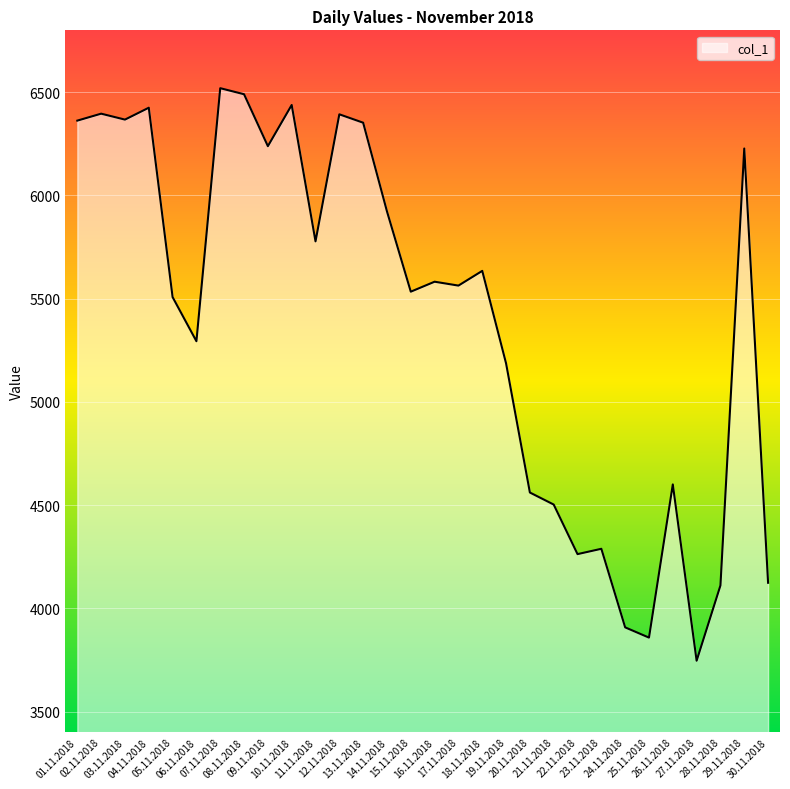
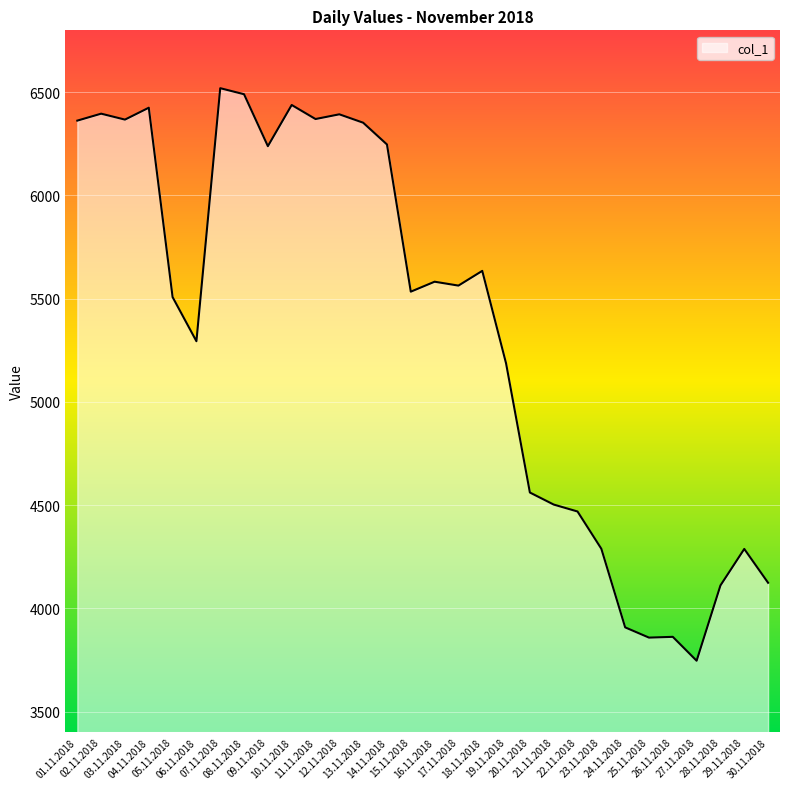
  {
    "01.11.2018": 6360,
    "02.11.2018": 6400,
    "03.11.2018": 6370,
    "04.11.2018": 6430,
    "05.11.2018": 5510,
    "06.11.2018": 5290,
    "07.11.2018": 6520,
    "08.11.2018": 6490,
    "09.11.2018": 6240,
    "10.11.2018": 6440,
-   "11.11.2018": 5780,
+   "11.11.2018": 6370,
    "12.11.2018": 6390,
    "13.11.2018": 6350,
-   "14.11.2018": 5920,
+   "14.11.2018": 6250,
    "15.11.2018": 5530,
    "16.11.2018": 5580,
    "17.11.2018": 5560,
    "18.11.2018": 5630,
    "19.11.2018": 5190,
    "20.11.2018": 4560,
    "21.11.2018": 4500,
-   "22.11.2018": 4260,
+   "22.11.2018": 4470,
    "23.11.2018": 4290,
    "24.11.2018": 3910,
    "25.11.2018": 3860,
-   "26.11.2018": 4600,
+   "26.11.2018": 3860,
    "27.11.2018": 3750,
    "28.11.2018": 4110,
-   "29.11.2018": 6230,
+   "29.11.2018": 4290,
    "30.11.2018": 4120
  }
